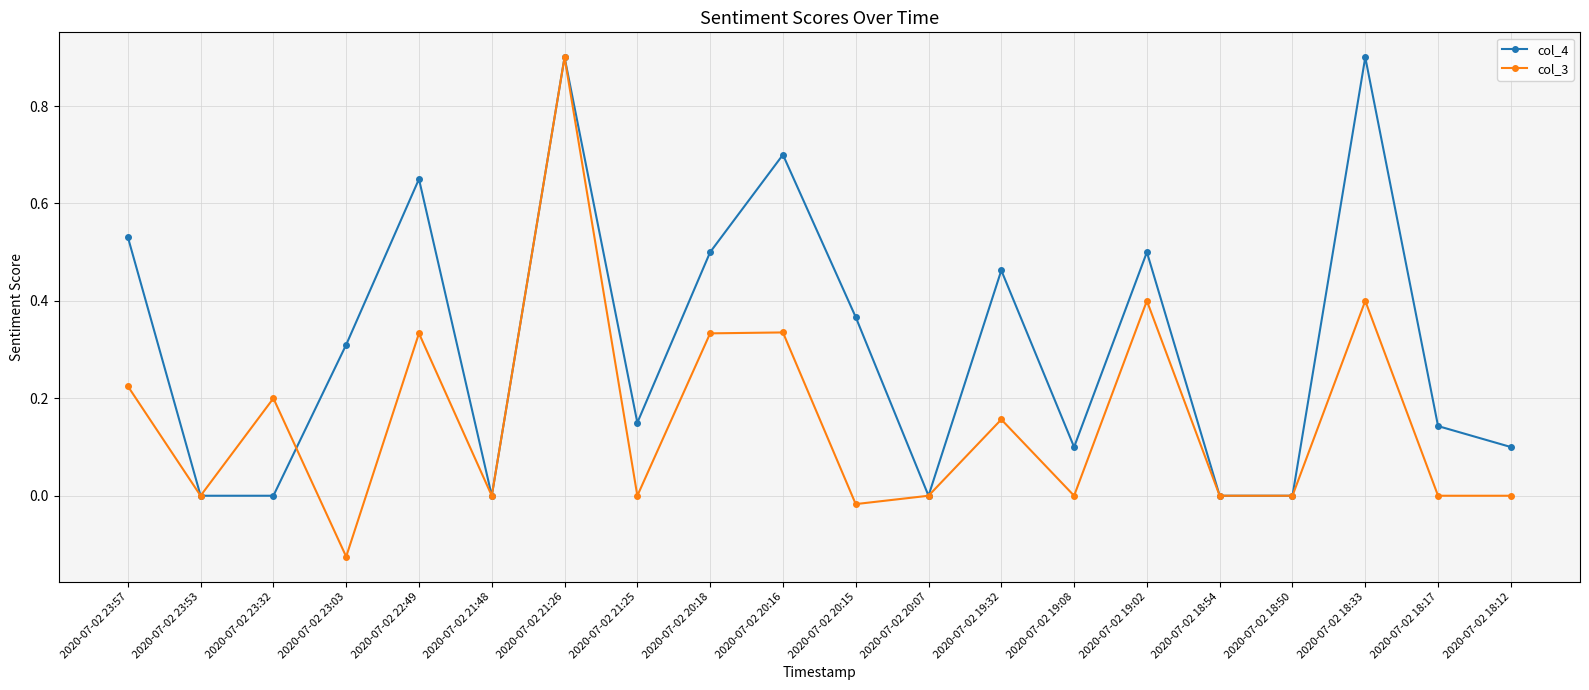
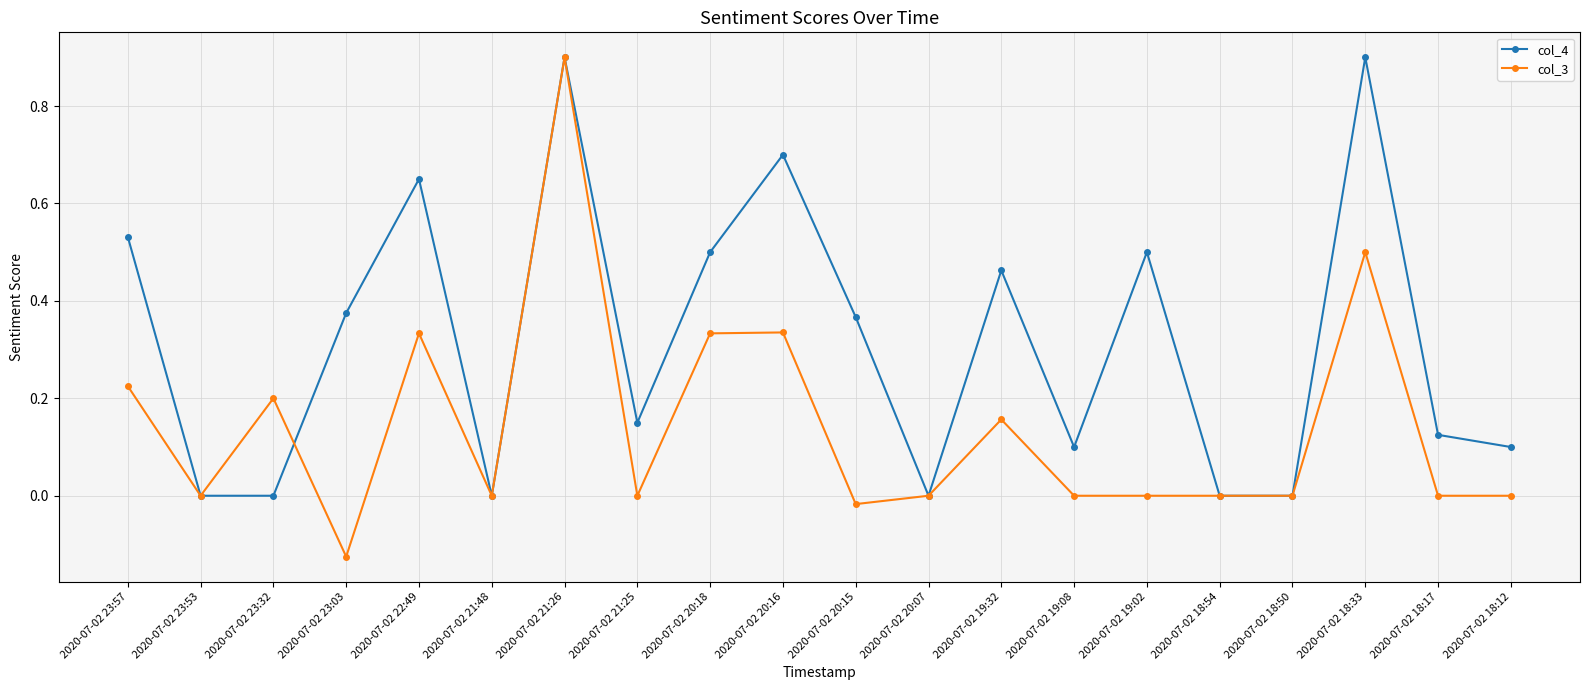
  {
    "col_4": {
      "2020-07-02 23:57": 0.53,
      "2020-07-02 23:32": 0.00,
-     "2020-07-02 23:03": 0.31,
+     "2020-07-02 23:03": 0.38,
      "2020-07-02 22:49": 0.65,
      "2020-07-02 21:25": 0.15,
      "2020-07-02 20:18": 0.50,
      "2020-07-02 20:16": 0.70,
      "2020-07-02 20:15": 0.37,
      "2020-07-02 19:32": 0.46,
      "2020-07-02 19:08": 0.10,
      "2020-07-02 19:02": 0.50,
      "2020-07-02 18:33": 0.90,
-     "2020-07-02 18:17": 0.14,
+     "2020-07-02 18:17": 0.13,
      "2020-07-02 18:12": 0.10
    },
    "col_3": {
      "2020-07-02 23:57": 0.23,
      "2020-07-02 23:32": 0.2,
      "2020-07-02 23:03": -0.13,
      "2020-07-02 22:49": 0.33,
      "2020-07-02 21:25": 0.0,
      "2020-07-02 20:18": 0.33,
      "2020-07-02 20:16": 0.34,
      "2020-07-02 20:15": -0.02,
      "2020-07-02 19:32": 0.16,
      "2020-07-02 19:08": 0.0,
-     "2020-07-02 19:02": 0.4,
-     "2020-07-02 18:33": 0.4,
+     "2020-07-02 19:02": 0.0,
+     "2020-07-02 18:33": 0.5,
      "2020-07-02 18:17": 0.0,
      "2020-07-02 18:12": 0.0
    }
  }
